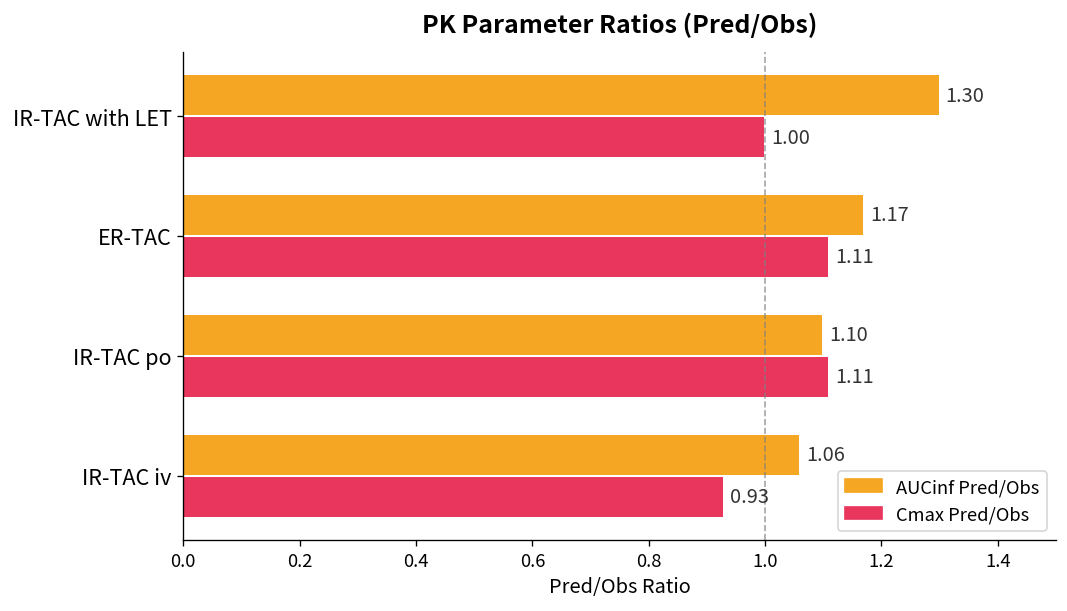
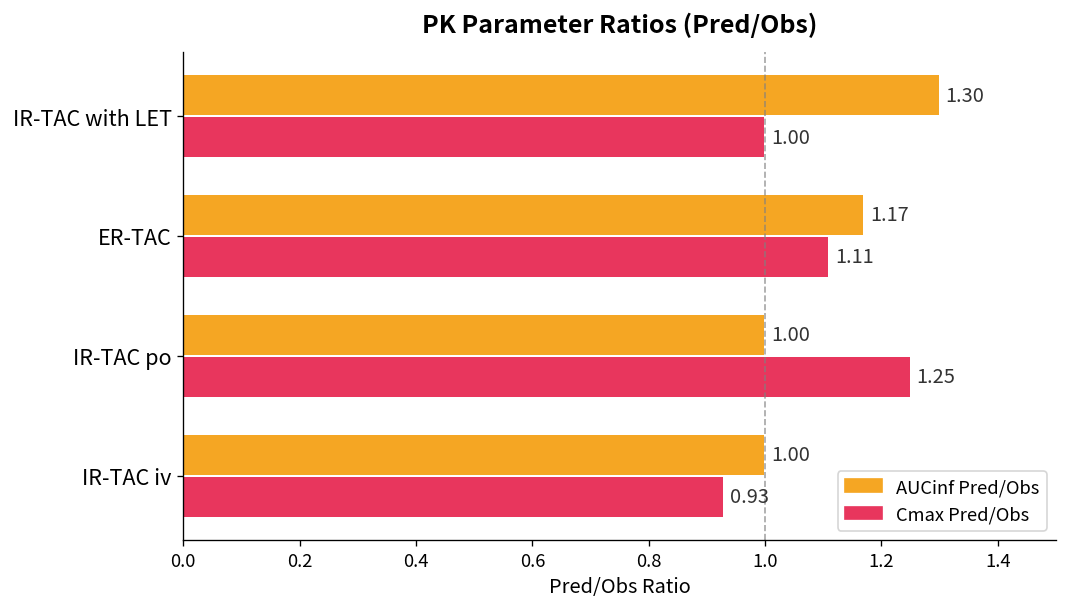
  {
    "AUCinf Pred/Obs": {
      "IR-TAC with LET": 1.30,
      "ER-TAC": 1.17,
-     "IR-TAC po": 1.10,
-     "IR-TAC iv": 1.06
+     "IR-TAC po": 1.00,
+     "IR-TAC iv": 1.00
    },
    "Cmax Pred/Obs": {
      "IR-TAC with LET": 1.00,
      "ER-TAC": 1.11,
-     "IR-TAC po": 1.11,
+     "IR-TAC po": 1.25,
      "IR-TAC iv": 0.93
    }
  }
